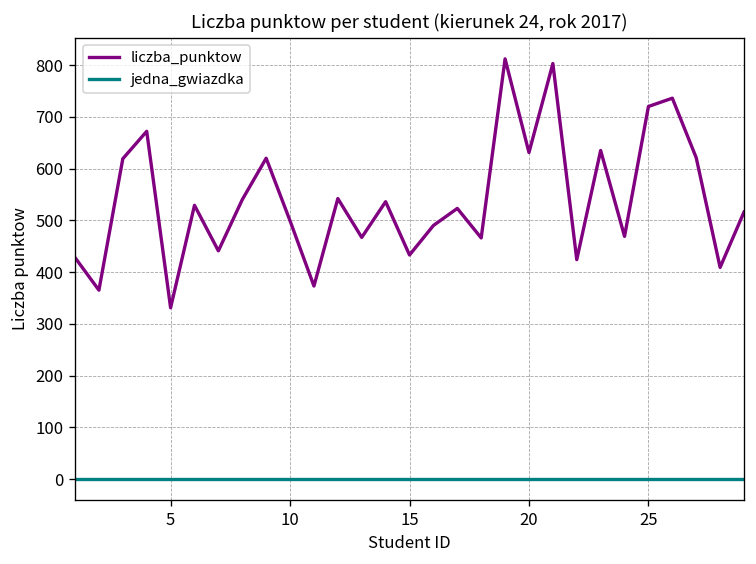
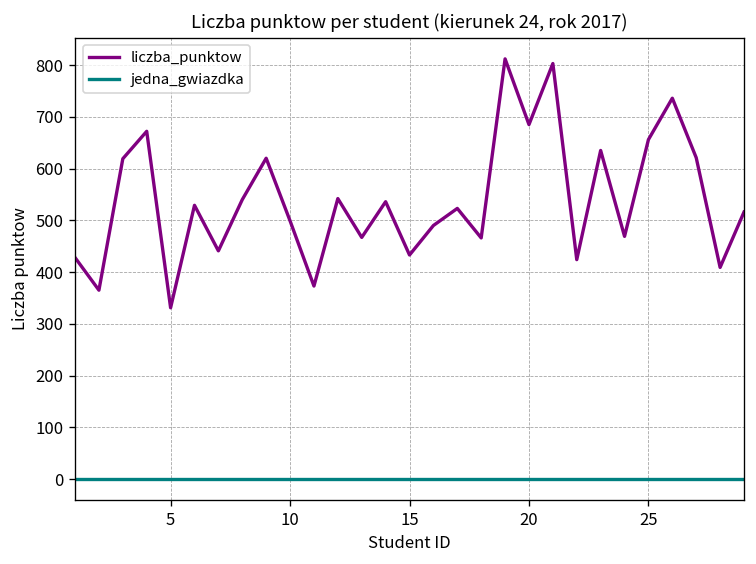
  {
    "liczba_punktow": {
      "5": 330,
      "10": 500,
      "15": 430,
-     "20": 630,
-     "25": 720
+     "20": 690,
+     "25": 660
    },
    "jedna_gwiazdka": {
      "5": 0,
      "10": 0,
      "15": 0,
      "20": 0,
      "25": 0
    }
  }
